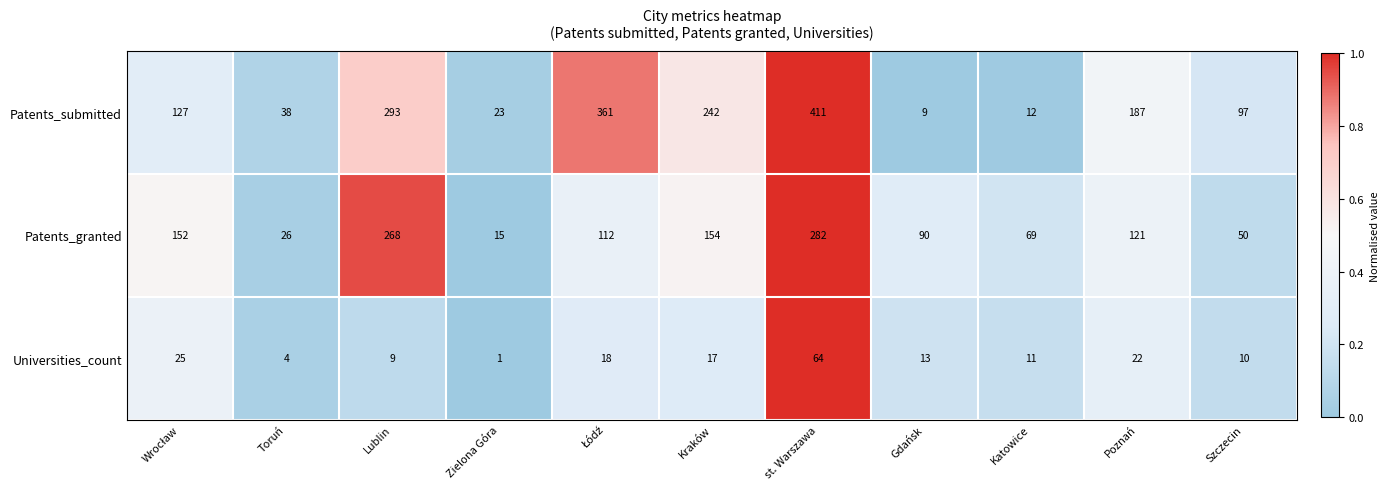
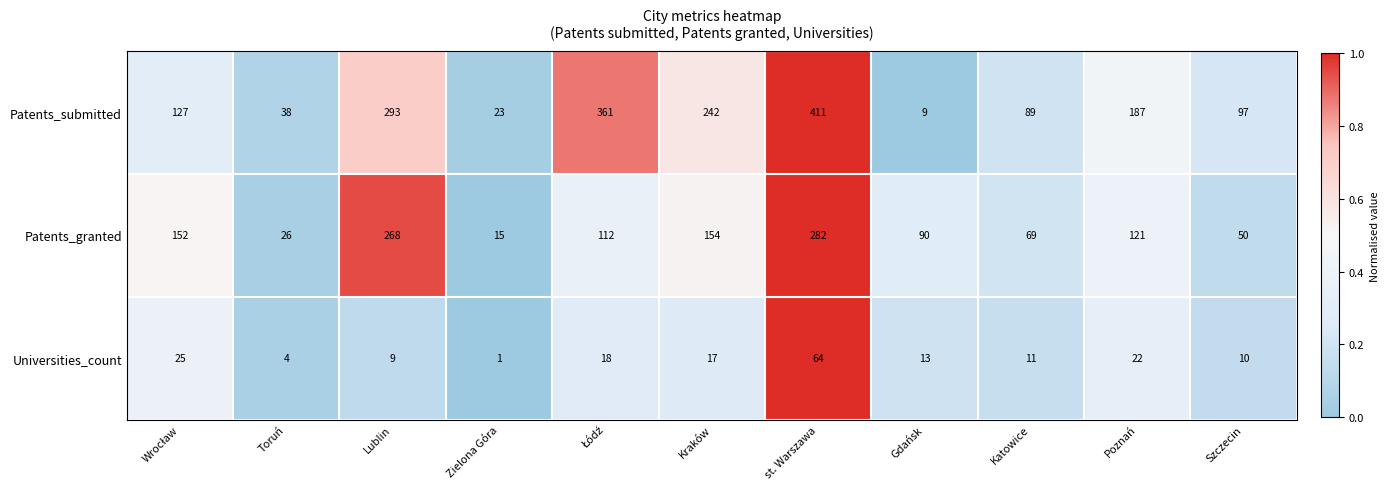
  {
    "Patents_submitted": {
      "Wrocław": 127,
      "Toruń": 38,
      "Lublin": 293,
      "Zielona Góra": 23,
      "Łódź": 361,
      "Kraków": 242,
      "st. Warszawa": 411,
      "Gdańsk": 9,
-     "Katowice": 12,
+     "Katowice": 89,
      "Poznań": 187,
      "Szczecin": 97
    },
    "Patents_granted": {
      "Wrocław": 152,
      "Toruń": 26,
      "Lublin": 268,
      "Zielona Góra": 15,
      "Łódź": 112,
      "Kraków": 154,
      "st. Warszawa": 282,
      "Gdańsk": 90,
      "Katowice": 69,
      "Poznań": 121,
      "Szczecin": 50
    },
    "Universities_count": {
      "Wrocław": 25,
      "Toruń": 4,
      "Lublin": 9,
      "Zielona Góra": 1,
      "Łódź": 18,
      "Kraków": 17,
      "st. Warszawa": 64,
      "Gdańsk": 13,
      "Katowice": 11,
      "Poznań": 22,
      "Szczecin": 10
    }
  }
